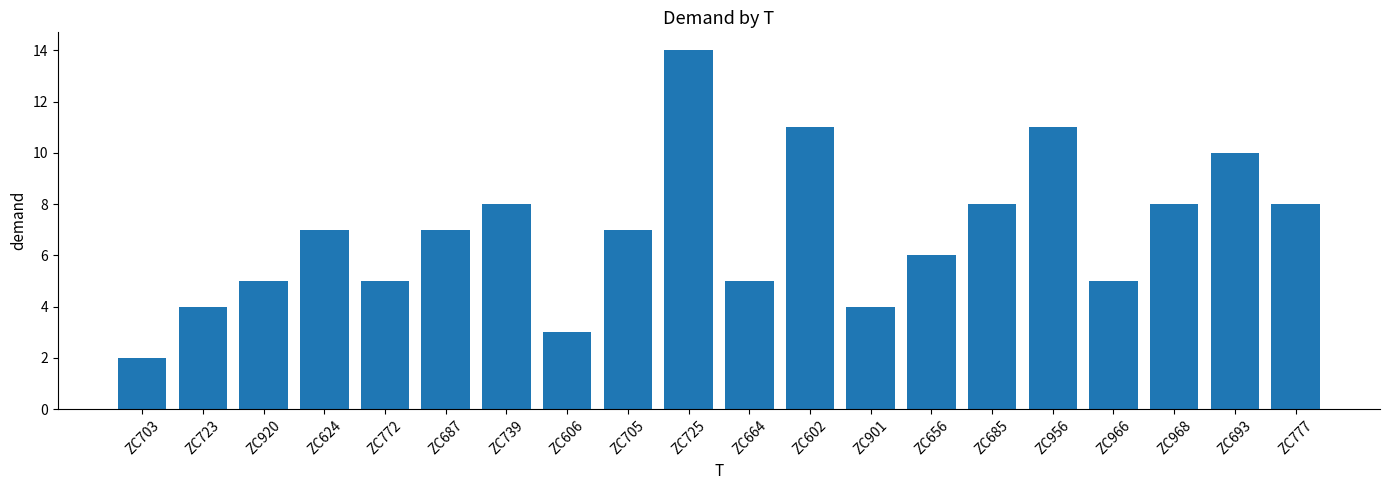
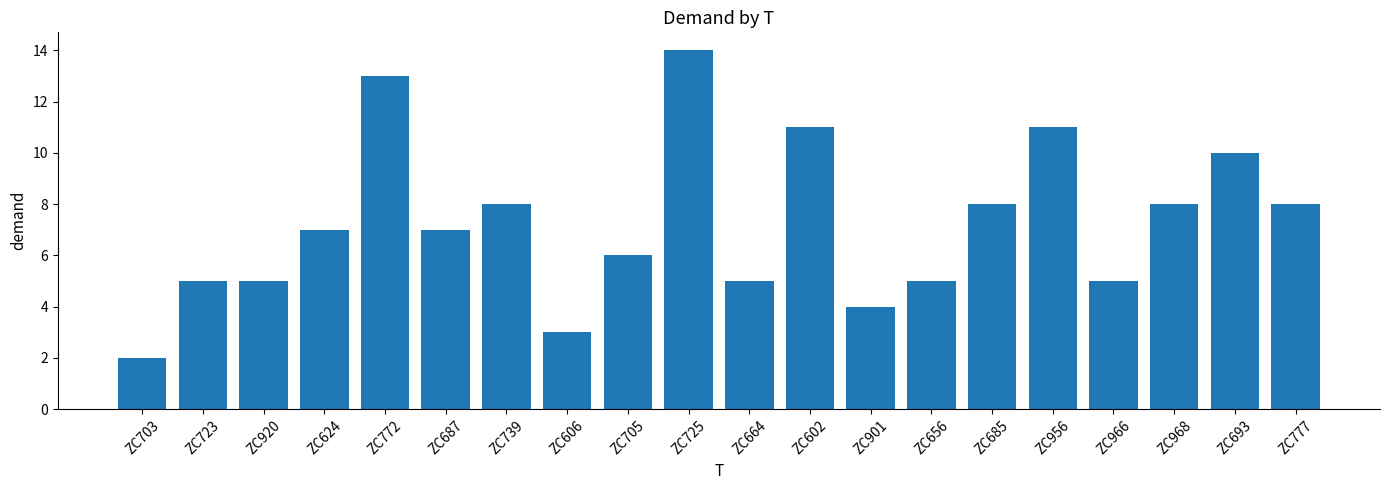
  {
    "ZC703": 2,
-   "ZC723": 4,
+   "ZC723": 5,
    "ZC920": 5,
    "ZC624": 7,
-   "ZC772": 5,
+   "ZC772": 13,
    "ZC687": 7,
    "ZC739": 8,
    "ZC606": 3,
-   "ZC705": 7,
+   "ZC705": 6,
    "ZC725": 14,
    "ZC664": 5,
    "ZC602": 11,
    "ZC901": 4,
-   "ZC656": 6,
+   "ZC656": 5,
    "ZC685": 8,
    "ZC956": 11,
    "ZC966": 5,
    "ZC968": 8,
    "ZC693": 10,
    "ZC777": 8
  }
